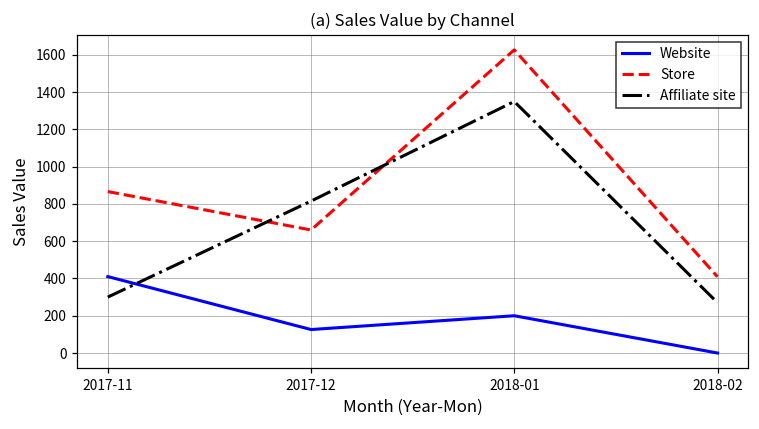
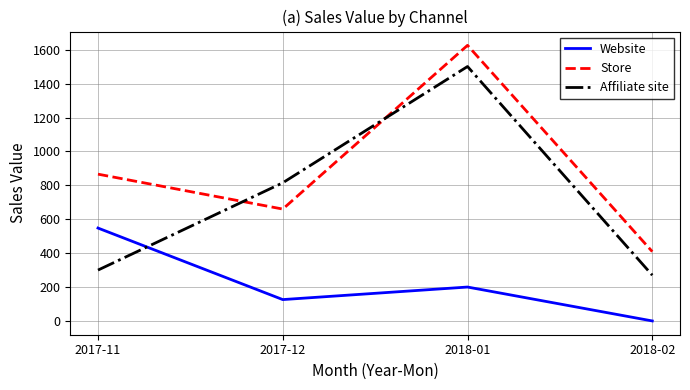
  {
    "Website": {
-     "2017-11": 410,
+     "2017-11": 550,
      "2017-12": 130,
      "2018-01": 200,
      "2018-02": 0
    },
    "Store": {
      "2017-11": 870,
      "2017-12": 660,
      "2018-01": 1630,
      "2018-02": 410
    },
    "Affiliate site": {
      "2017-11": 300,
      "2017-12": 820,
-     "2018-01": 1350,
+     "2018-01": 1500,
      "2018-02": 270
    }
  }
